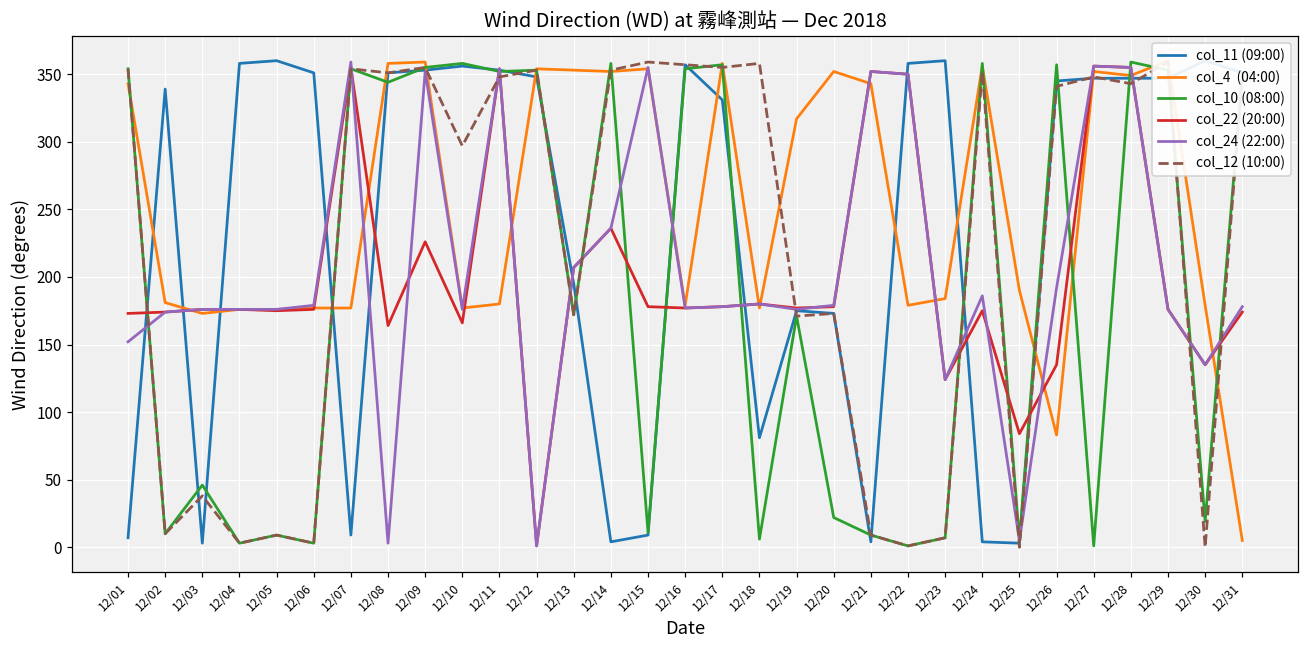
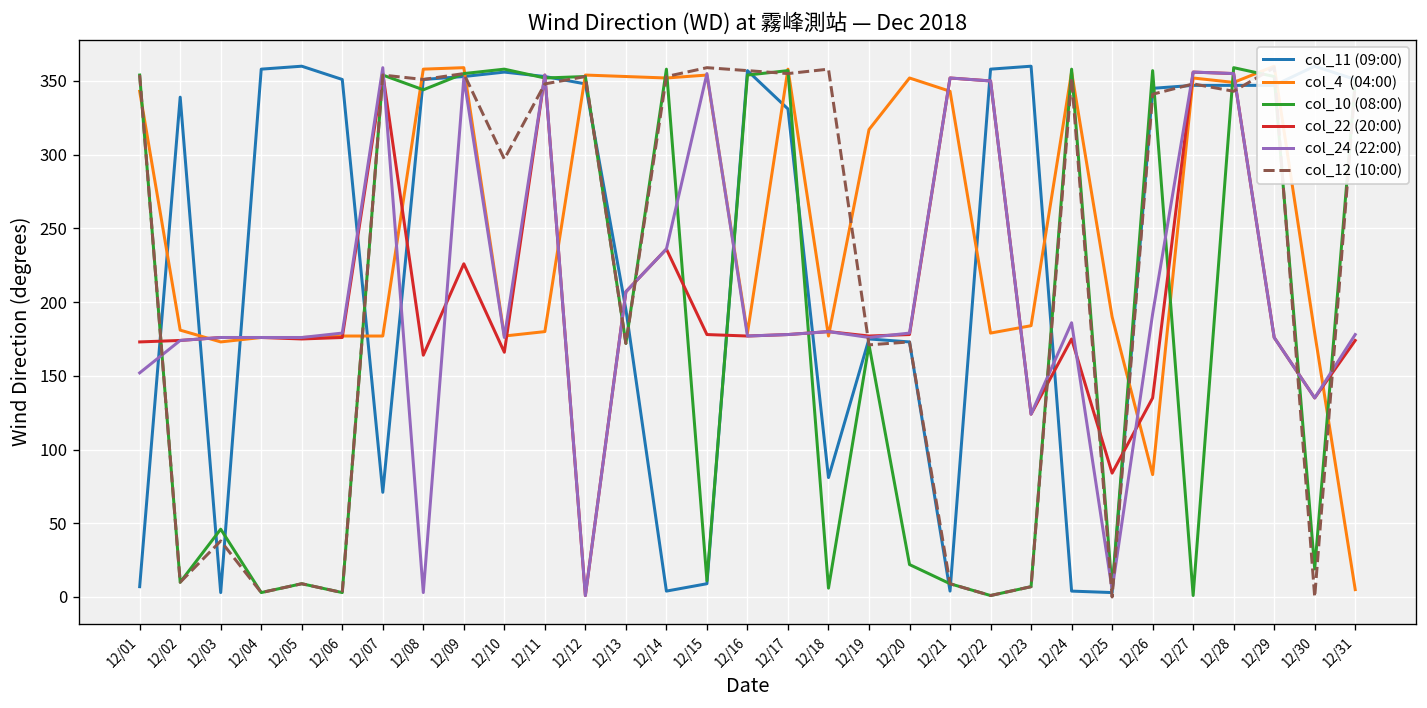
  {
    "col_11 (09:00)": {
      "12/01": 7,
      "12/02": 339,
      "12/03": 3,
      "12/04": 358,
      "12/05": 360,
      "12/06": 351,
-     "12/07": 9,
+     "12/07": 71,
      "12/12": 348,
      "12/13": 195,
      "12/14": 4,
      "12/17": 331,
      "12/18": 81,
      "12/21": 4,
      "12/22": 358,
      "12/23": 360,
      "12/24": 4,
      "12/26": 345
    },
    "col_4 (04:00)": {
      "12/01": 343,
      "12/02": 181,
      "12/03": 173,
      "12/07": 177,
      "12/08": 358,
      "12/09": 359,
      "12/11": 180,
      "12/13": 353,
      "12/18": 177,
      "12/19": 317,
      "12/20": 352,
      "12/21": 343,
      "12/22": 179,
      "12/23": 184,
      "12/25": 190,
      "12/26": 83,
      "12/27": 352,
      "12/30": 179,
      "12/31": 5
    },
    "col_10 (08:00)": {
      "12/03": 46,
      "12/08": 344,
      "12/14": 358,
      "12/16": 354,
      "12/18": 6,
      "12/20": 22,
      "12/26": 357,
      "12/27": 1,
      "12/28": 359,
      "12/30": 19
    },
    "col_22 (20:00)": {
      "12/01": 173,
      "12/08": 164,
      "12/09": 226,
      "12/10": 166,
      "12/15": 178,
      "12/24": 175,
      "12/25": 84,
      "12/26": 135,
      "12/31": 174
    },
    "col_24 (22:00)": {
      "12/01": 152,
      "12/07": 359,
      "12/08": 3,
      "12/24": 186,
      "12/26": 192,
      "12/31": 178
    },
    "col_12 (10:00)": {
      "12/03": 38,
      "12/10": 297,
      "12/11": 348,
      "12/15": 359,
      "12/18": 358,
      "12/24": 352,
      "12/25": 0,
      "12/26": 341,
      "12/28": 343,
      "12/30": 0
    }
  }
